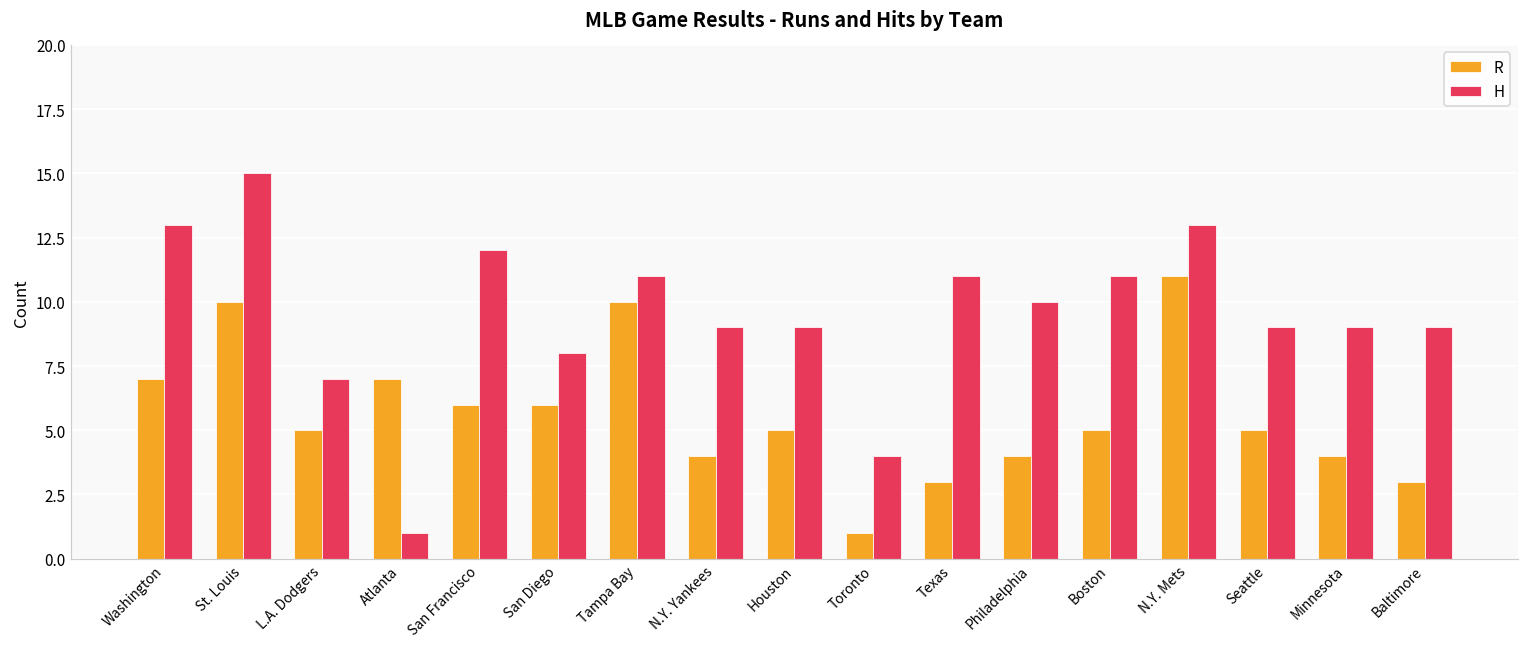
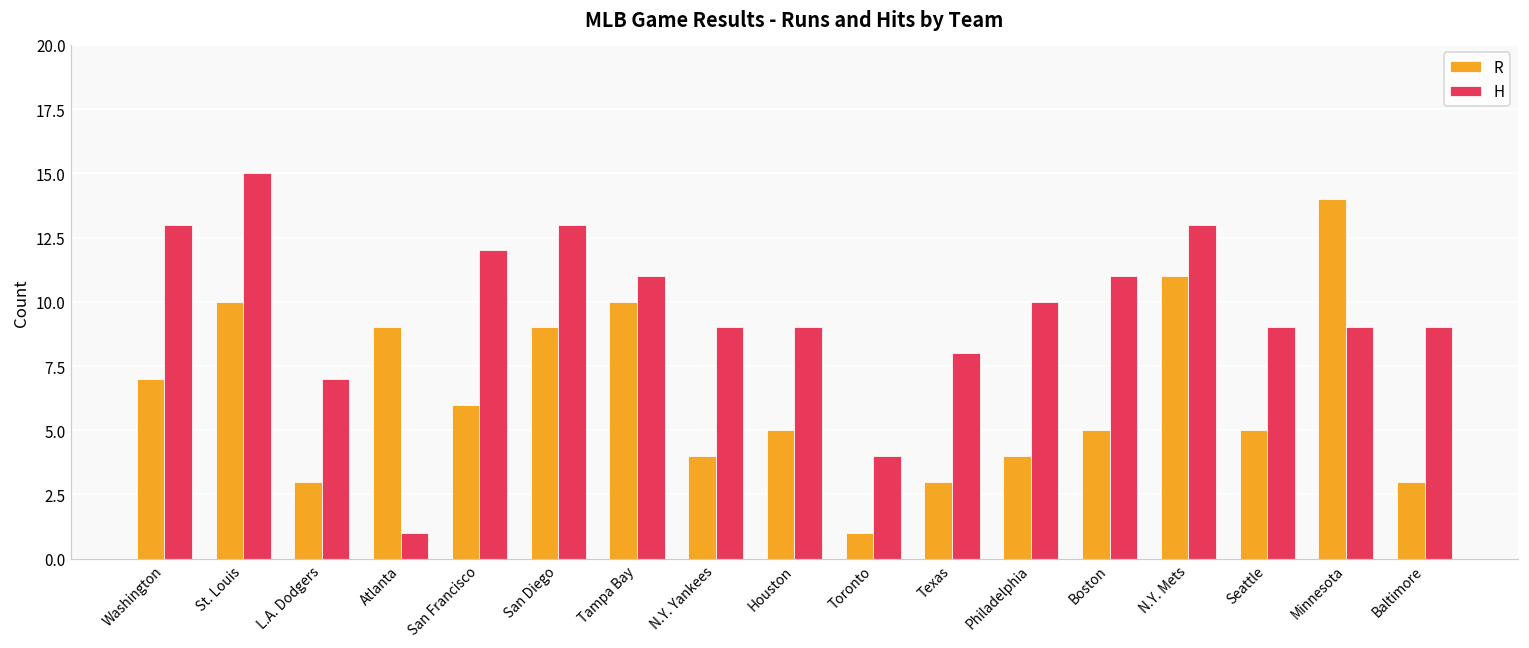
  {
    "R": {
      "Washington": 7,
      "St. Louis": 10,
-     "L.A. Dodgers": 5,
-     "Atlanta": 7,
+     "L.A. Dodgers": 3,
+     "Atlanta": 9,
      "San Francisco": 6,
-     "San Diego": 6,
+     "San Diego": 9,
      "Tampa Bay": 10,
      "N.Y. Yankees": 4,
      "Houston": 5,
      "Toronto": 1,
      "Texas": 3,
      "Philadelphia": 4,
      "Boston": 5,
      "N.Y. Mets": 11,
      "Seattle": 5,
-     "Minnesota": 4,
+     "Minnesota": 14,
      "Baltimore": 3
    },
    "H": {
      "Washington": 13,
      "St. Louis": 15,
      "L.A. Dodgers": 7,
      "Atlanta": 1,
      "San Francisco": 12,
-     "San Diego": 8,
+     "San Diego": 13,
      "Tampa Bay": 11,
      "N.Y. Yankees": 9,
      "Houston": 9,
      "Toronto": 4,
-     "Texas": 11,
+     "Texas": 8,
      "Philadelphia": 10,
      "Boston": 11,
      "N.Y. Mets": 13,
      "Seattle": 9,
      "Minnesota": 9,
      "Baltimore": 9
    }
  }
